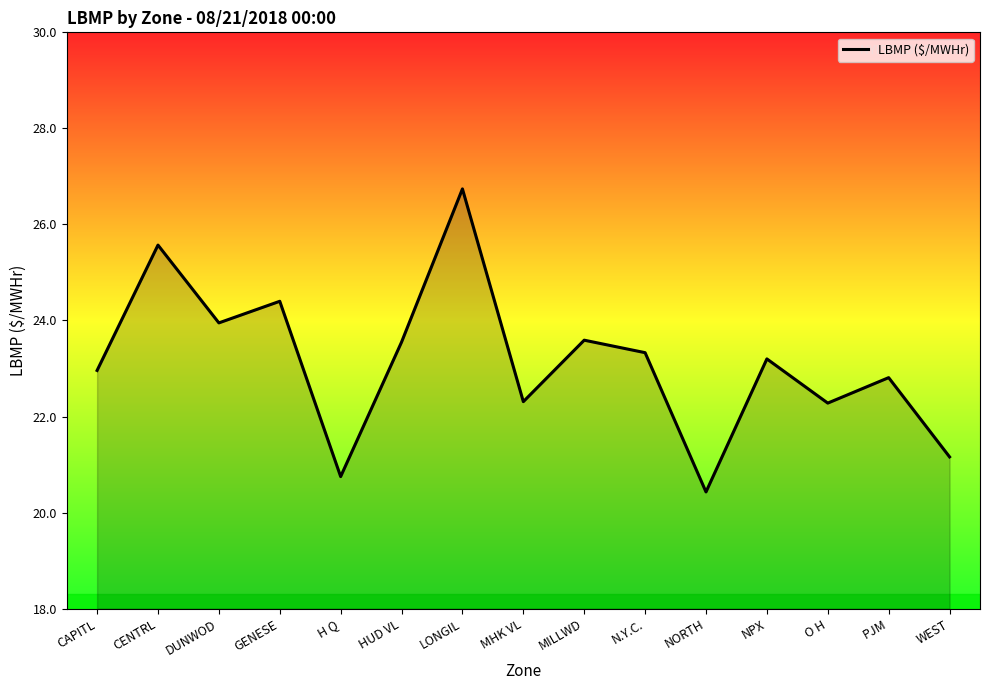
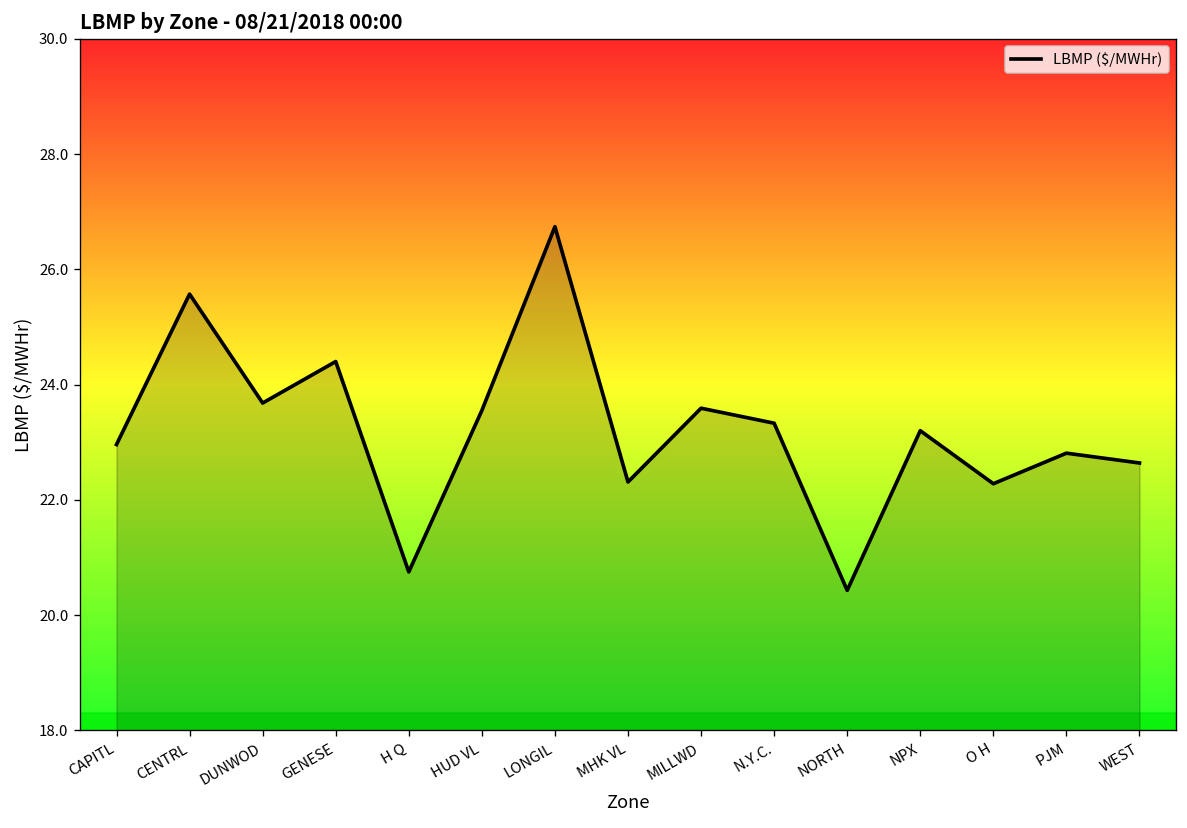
  {
    "CAPITL": 23.0,
    "CENTRL": 25.6,
-   "DUNWOD": 24.0,
+   "DUNWOD": 23.7,
    "GENESE": 24.4,
    "H Q": 20.8,
    "HUD VL": 23.6,
    "LONGIL": 26.7,
    "MHK VL": 22.3,
    "MILLWD": 23.6,
    "N.Y.C.": 23.3,
    "NORTH": 20.4,
    "NPX": 23.2,
    "O H": 22.3,
    "PJM": 22.8,
-   "WEST": 21.2
+   "WEST": 22.6
  }
